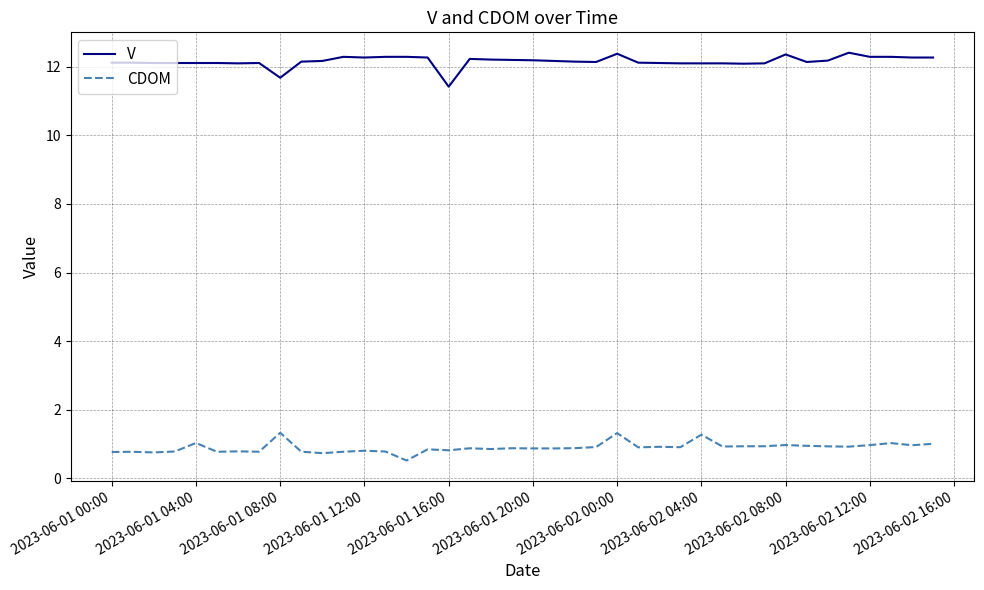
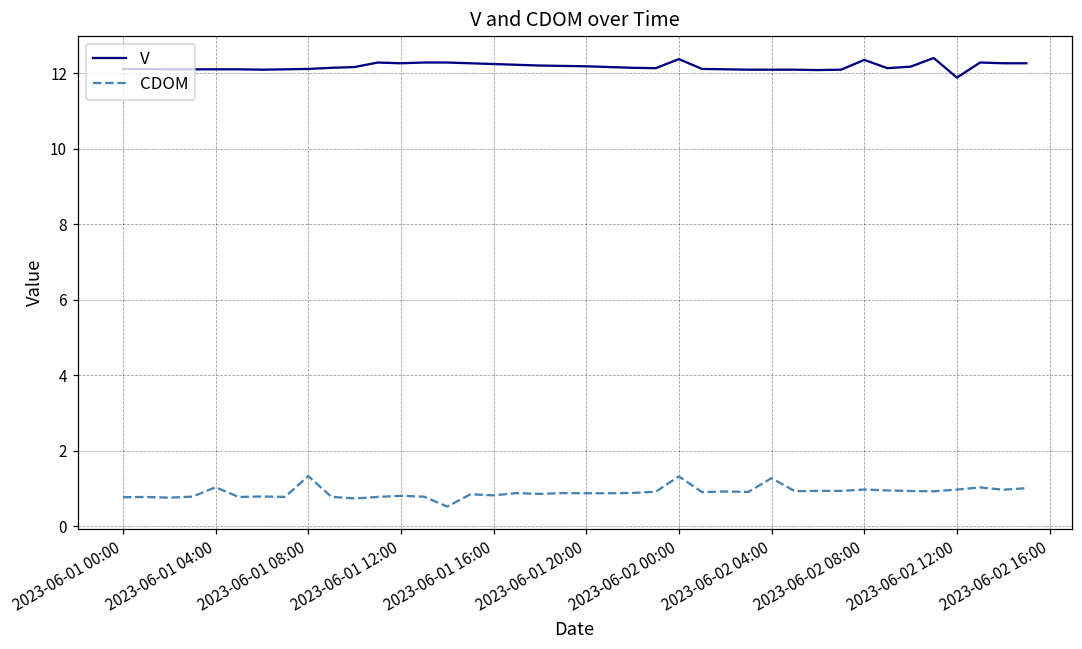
  {
    "V": {
      "2023-06-01 04:00": 12.1,
-     "2023-06-01 08:00": 11.7,
+     "2023-06-01 08:00": 12.1,
      "2023-06-01 12:00": 12.3,
-     "2023-06-01 16:00": 11.4,
+     "2023-06-01 16:00": 12.3,
      "2023-06-01 20:00": 12.2,
      "2023-06-02 00:00": 12.4,
      "2023-06-02 04:00": 12.1,
      "2023-06-02 08:00": 12.4,
-     "2023-06-02 12:00": 12.3
+     "2023-06-02 12:00": 11.9
    },
    "CDOM": {
      "2023-06-01 00:00": 0.8,
      "2023-06-01 04:00": 1.0,
      "2023-06-01 08:00": 1.3,
      "2023-06-01 12:00": 0.8,
      "2023-06-01 16:00": 0.8,
      "2023-06-01 20:00": 0.9,
      "2023-06-02 00:00": 1.3,
      "2023-06-02 04:00": 1.3,
      "2023-06-02 08:00": 1.0,
      "2023-06-02 12:00": 1.0
    }
  }
